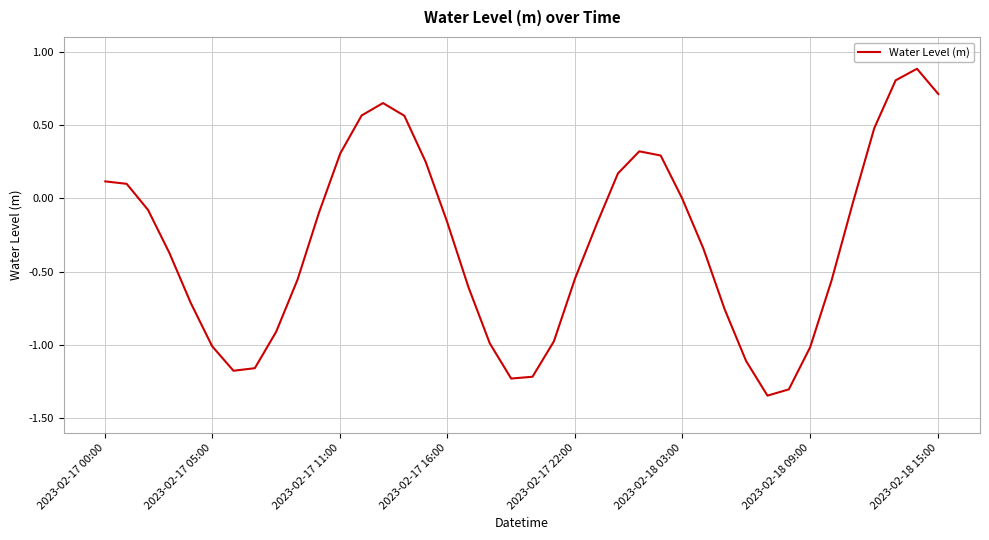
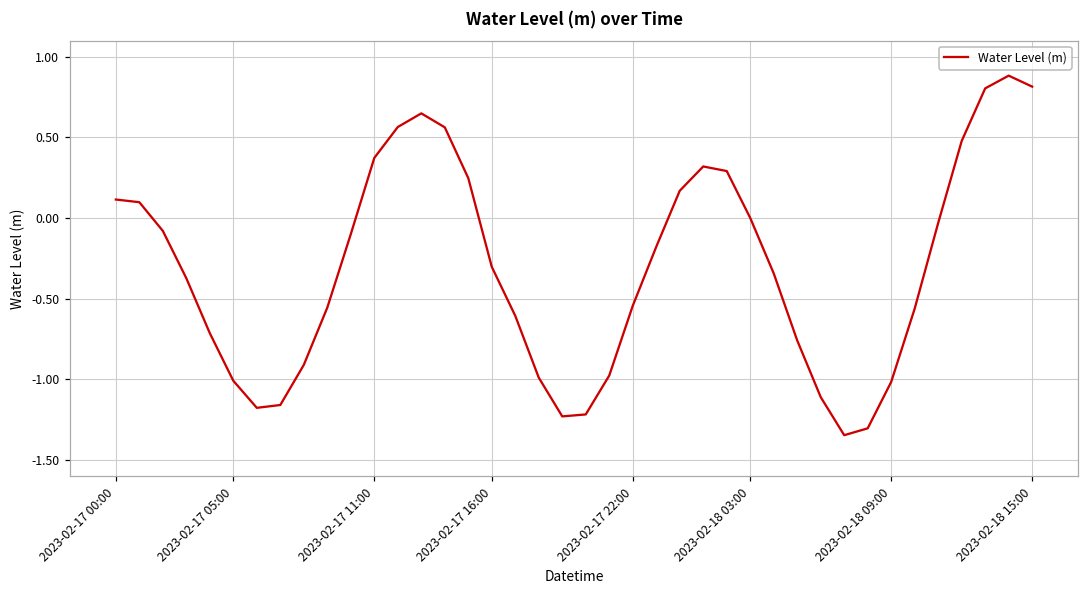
  {
    "2023-02-17 00:00": 0.11,
    "2023-02-17 05:00": -1.01,
-   "2023-02-17 11:00": 0.31,
-   "2023-02-17 16:00": -0.16,
+   "2023-02-17 11:00": 0.37,
+   "2023-02-17 16:00": -0.30,
    "2023-02-17 22:00": -0.54,
    "2023-02-18 03:00": 0.00,
    "2023-02-18 09:00": -1.02,
-   "2023-02-18 15:00": 0.71
+   "2023-02-18 15:00": 0.81
  }
